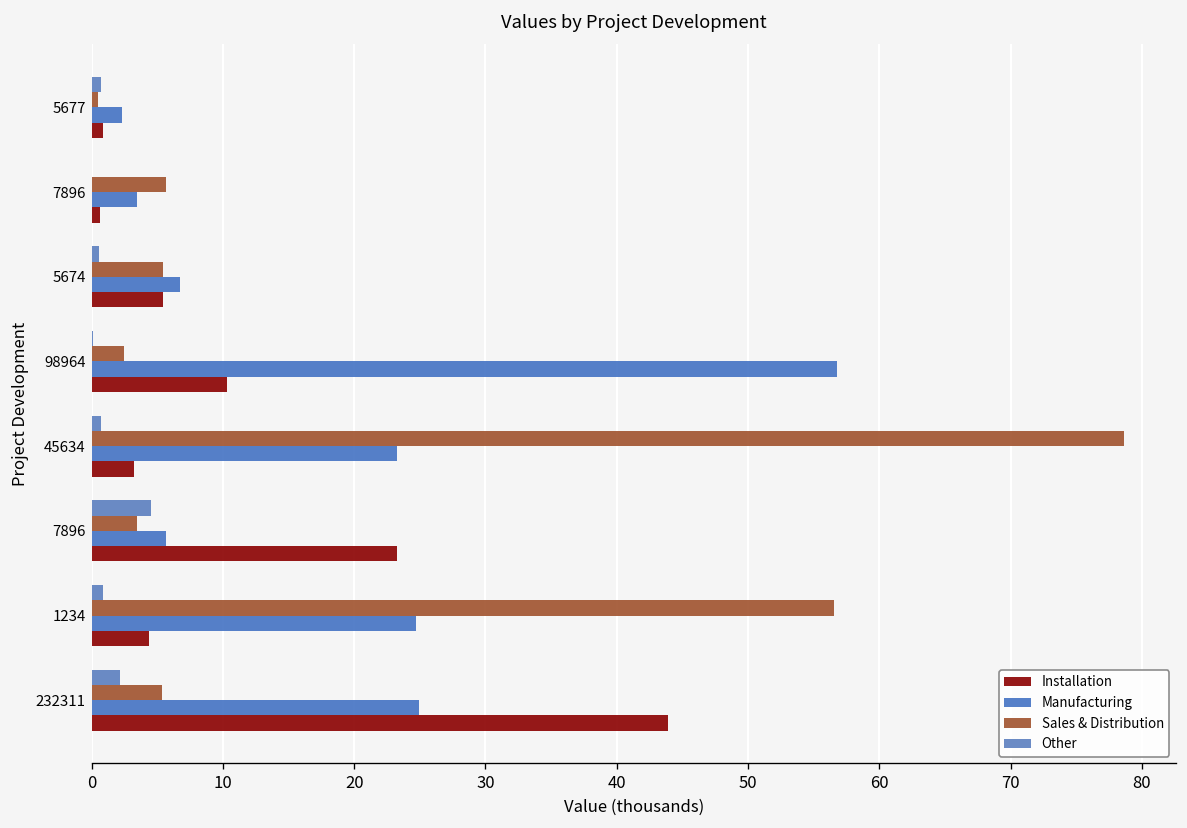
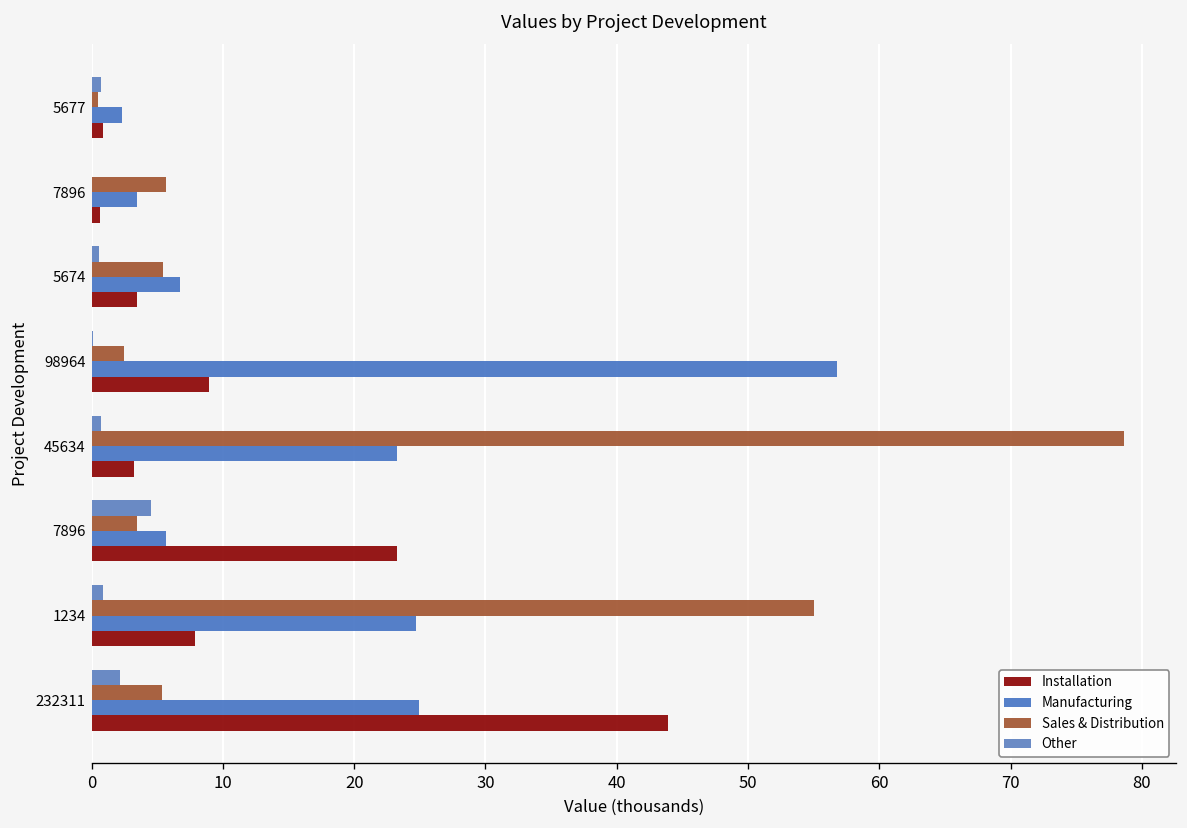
  {
    "Installation": {
      "5677": 0.9,
-     "5674": 5.4,
-     "98964": 10.3,
+     "5674": 3.5,
+     "98964": 8.9,
      "45634": 3.2,
-     "1234": 4.3,
+     "1234": 7.8,
      "232311": 43.9
    },
    "Sales & Distribution": {
      "5677": 0.5,
      "5674": 5.4,
      "98964": 2.4,
      "45634": 78.7,
-     "1234": 56.6,
+     "1234": 55.1,
      "232311": 5.4
    }
  }
